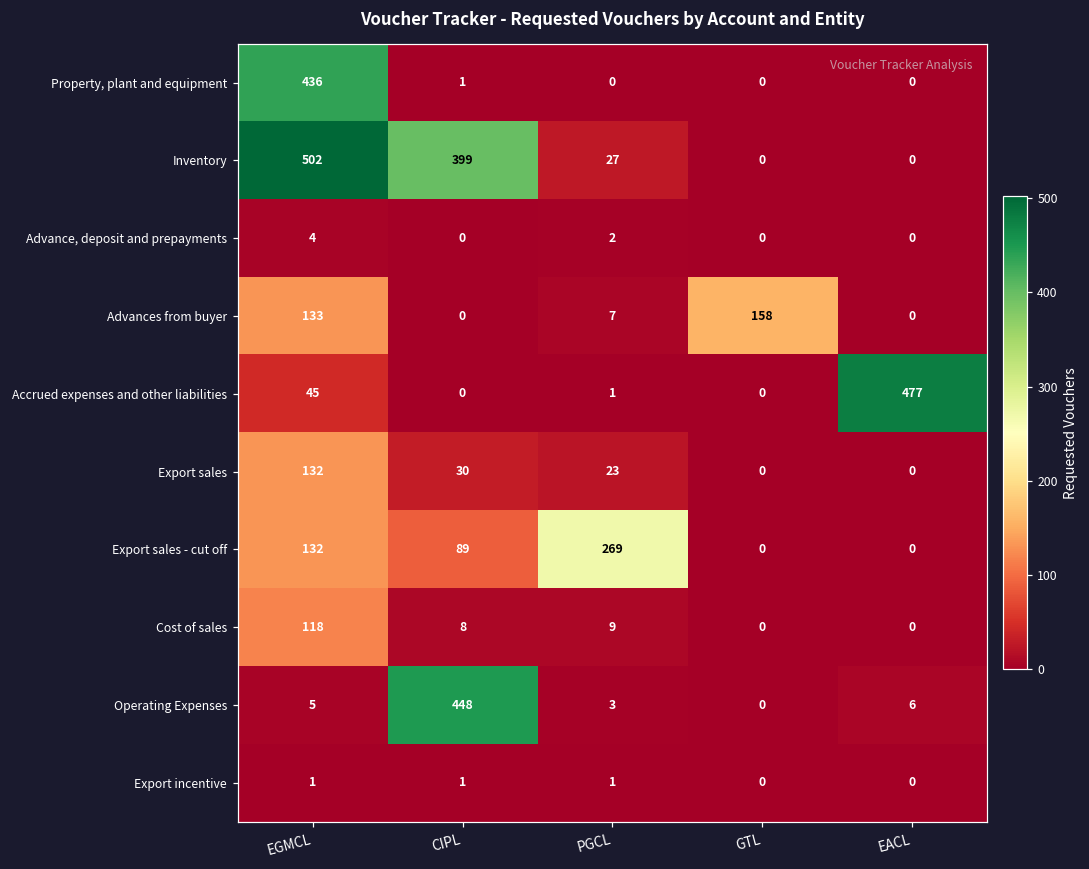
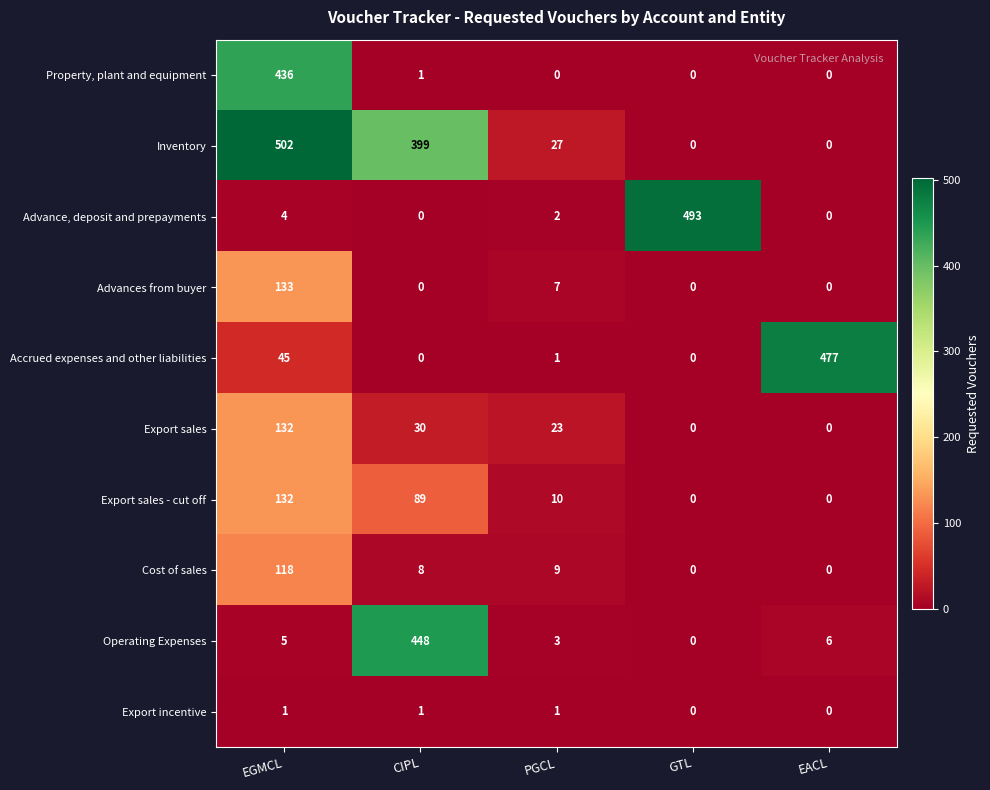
  {
    "Property, plant and equipment": {
      "EGMCL": 436,
      "CIPL": 1,
      "PGCL": 0,
      "GTL": 0
    },
    "Inventory": {
      "EGMCL": 502,
      "CIPL": 399,
      "PGCL": 27,
      "GTL": 0,
      "EACL": 0
    },
    "Advance, deposit and prepayments": {
      "EGMCL": 4,
      "CIPL": 0,
      "PGCL": 2,
-     "GTL": 0,
+     "GTL": 493,
      "EACL": 0
    },
    "Advances from buyer": {
      "EGMCL": 133,
      "CIPL": 0,
      "PGCL": 7,
-     "GTL": 158,
+     "GTL": 0,
      "EACL": 0
    },
    "Accrued expenses and other liabilities": {
      "EGMCL": 45,
      "CIPL": 0,
      "PGCL": 1,
      "GTL": 0,
      "EACL": 477
    },
    "Export sales": {
      "EGMCL": 132,
      "CIPL": 30,
      "PGCL": 23,
      "GTL": 0,
      "EACL": 0
    },
    "Export sales - cut off": {
      "EGMCL": 132,
      "CIPL": 89,
-     "PGCL": 269,
+     "PGCL": 10,
      "GTL": 0,
      "EACL": 0
    },
    "Cost of sales": {
      "EGMCL": 118,
      "CIPL": 8,
      "PGCL": 9,
      "GTL": 0,
      "EACL": 0
    },
    "Operating Expenses": {
      "EGMCL": 5,
      "CIPL": 448,
      "PGCL": 3,
      "GTL": 0,
      "EACL": 6
    },
    "Export incentive": {
      "EGMCL": 1,
      "CIPL": 1,
      "PGCL": 1,
      "GTL": 0,
      "EACL": 0
    }
  }
